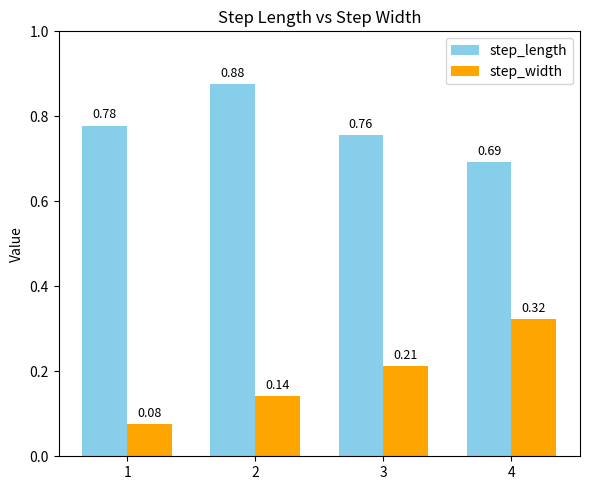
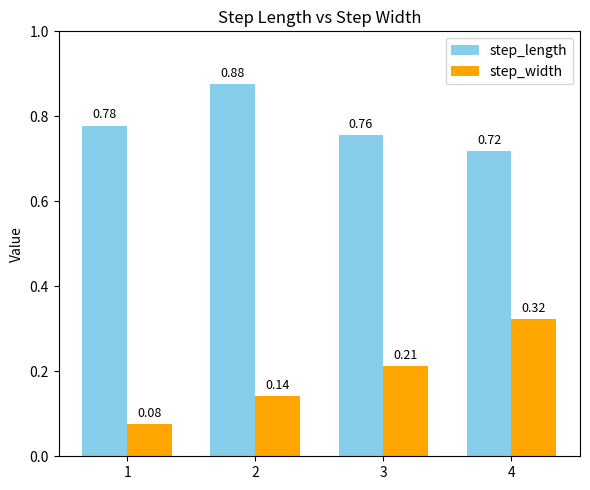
  {
    "step_length": {
      "1": 0.78,
      "2": 0.88,
      "3": 0.76,
-     "4": 0.69
+     "4": 0.72
    },
    "step_width": {
      "1": 0.08,
      "2": 0.14,
      "3": 0.21,
      "4": 0.32
    }
  }
